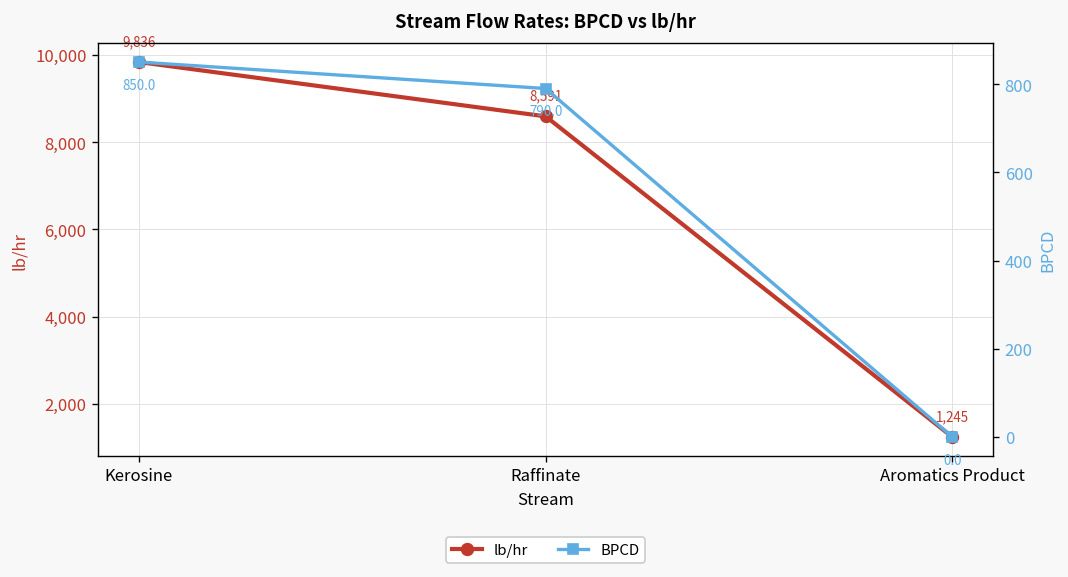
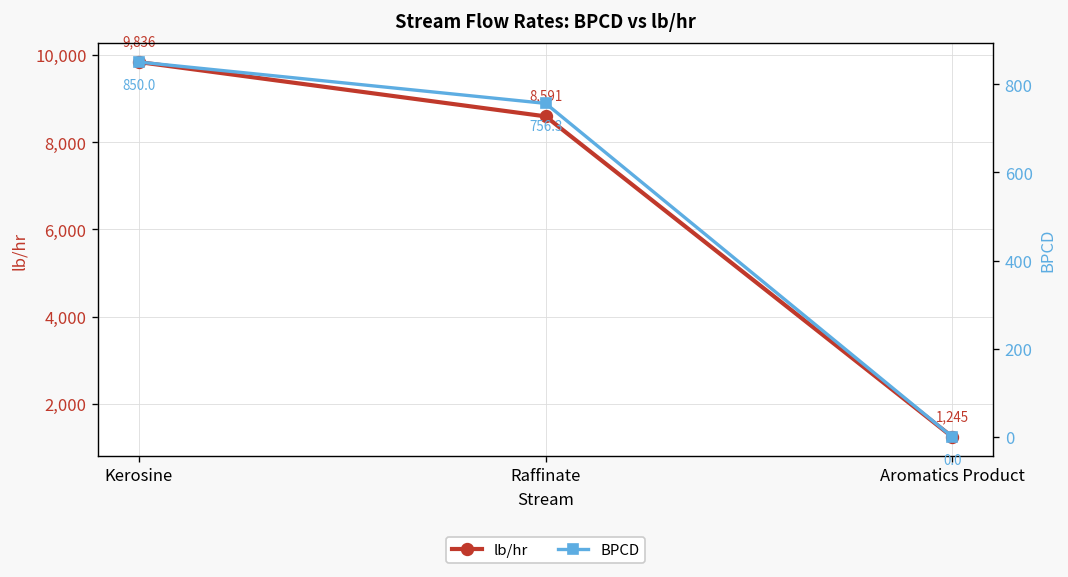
  {
    "lb/hr": {
      "Kerosine": "9,836",
      "Aromatics Product": "1,245"
    },
    "BPCD": {
      "Kerosine": "850.0",
-     "Raffinate": "790.0",
+     "Raffinate": "756.3",
      "Aromatics Product": "0.0"
    }
  }
